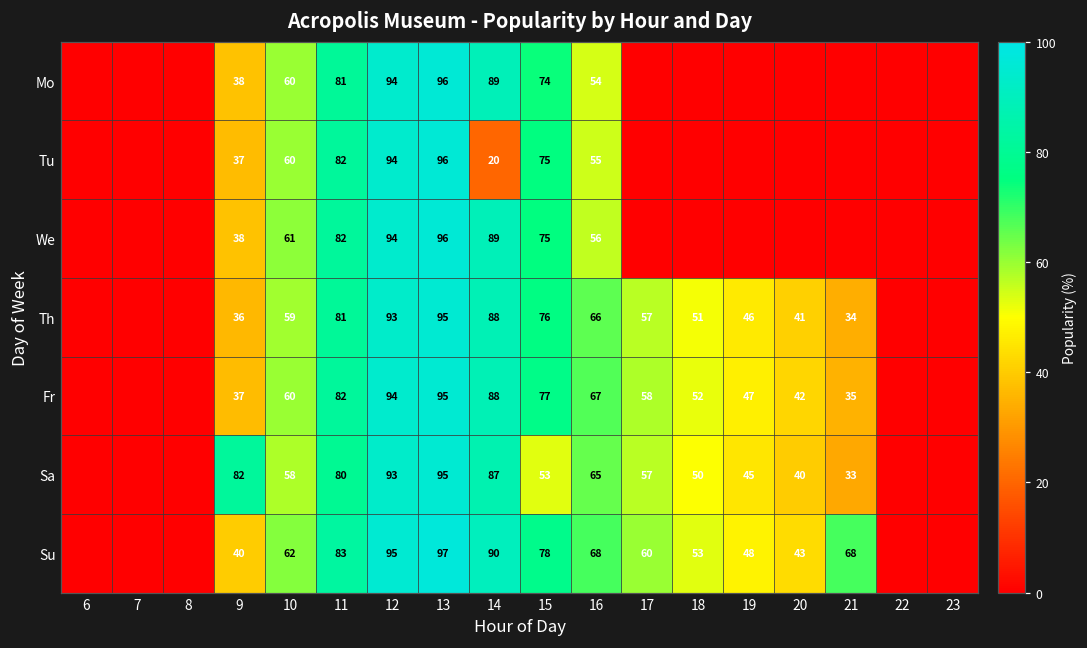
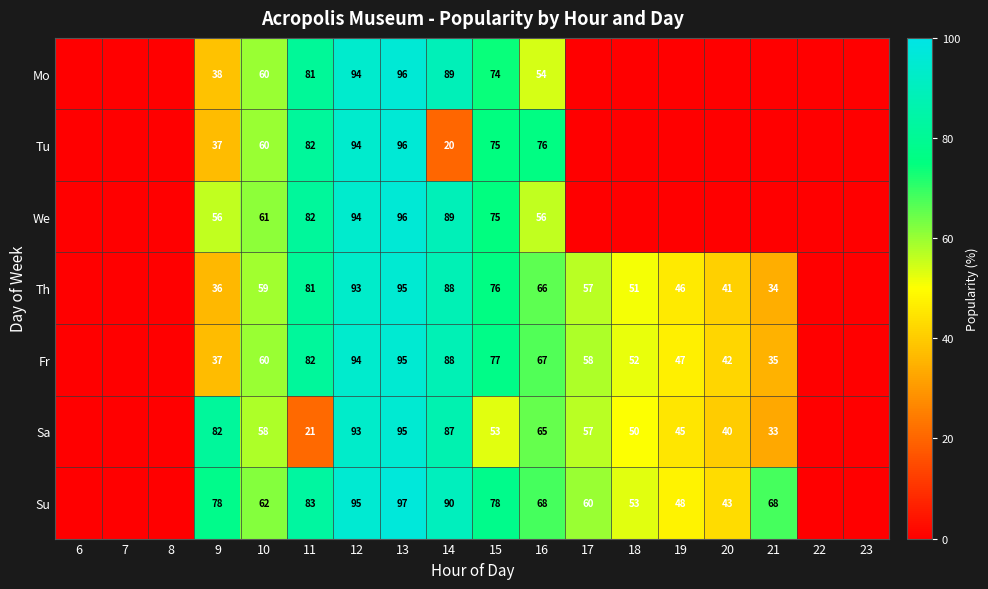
  {
    "Mo": {
      "9": 38,
      "10": 60,
      "11": 81,
      "12": 94,
      "13": 96,
      "14": 89,
      "15": 74,
      "16": 54
    },
    "Tu": {
      "9": 37,
      "10": 60,
      "11": 82,
      "12": 94,
      "13": 96,
      "14": 20,
      "15": 75,
-     "16": 55
+     "16": 76
    },
    "We": {
-     "9": 38,
+     "9": 56,
      "10": 61,
      "11": 82,
      "12": 94,
      "13": 96,
      "14": 89,
      "15": 75,
      "16": 56
    },
    "Th": {
      "9": 36,
      "10": 59,
      "11": 81,
      "12": 93,
      "13": 95,
      "14": 88,
      "15": 76,
      "16": 66,
      "17": 57,
      "18": 51,
      "19": 46,
      "20": 41,
      "21": 34
    },
    "Fr": {
      "9": 37,
      "10": 60,
      "11": 82,
      "12": 94,
      "13": 95,
      "14": 88,
      "15": 77,
      "16": 67,
      "17": 58,
      "18": 52,
      "19": 47,
      "20": 42,
      "21": 35
    },
    "Sa": {
      "9": 82,
      "10": 58,
-     "11": 80,
+     "11": 21,
      "12": 93,
      "13": 95,
      "14": 87,
      "15": 53,
      "16": 65,
      "17": 57,
      "18": 50,
      "19": 45,
      "20": 40,
      "21": 33
    },
    "Su": {
-     "9": 40,
+     "9": 78,
      "10": 62,
      "11": 83,
      "12": 95,
      "13": 97,
      "14": 90,
      "15": 78,
      "16": 68,
      "17": 60,
      "18": 53,
      "19": 48,
      "20": 43,
      "21": 68
    }
  }
